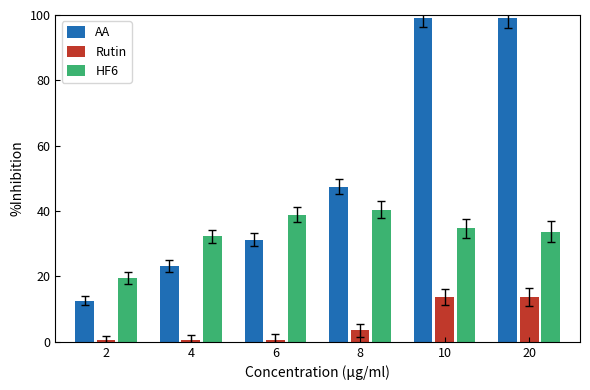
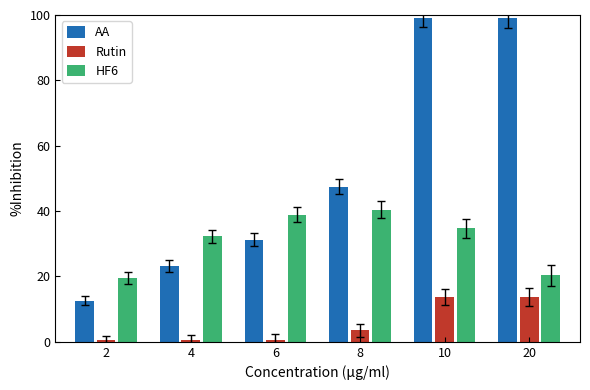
  {
    "Rutin": {
      "8": 4,
      "10": 14,
      "20": 14
    },
    "HF6": {
      "2": 20,
      "4": 32,
      "6": 39,
      "8": 40,
      "10": 35,
-     "20": 34
+     "20": 20
    }
  }
